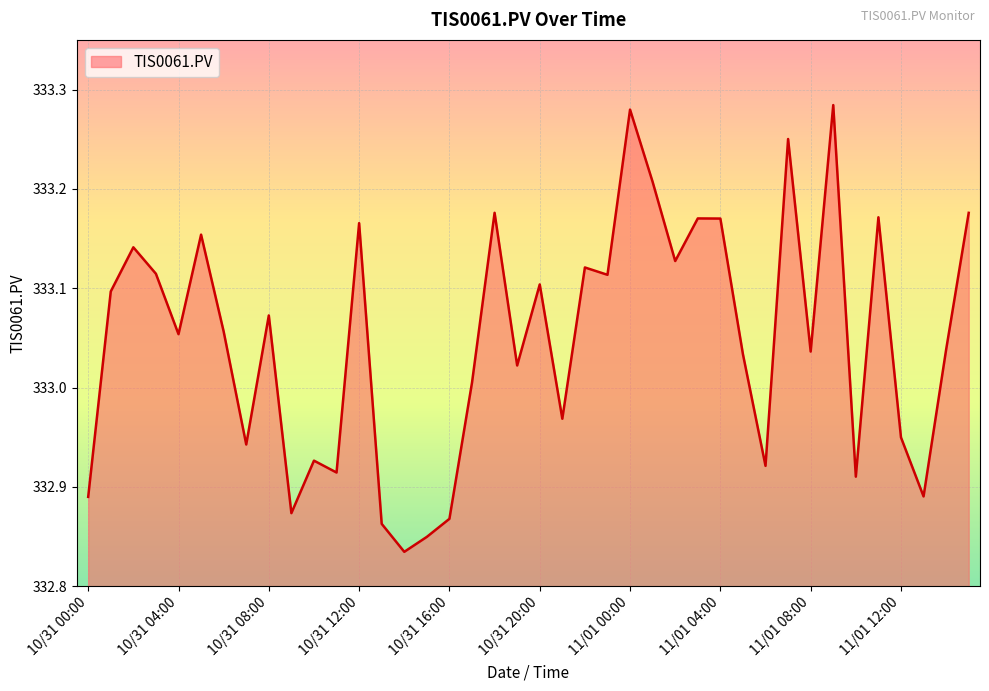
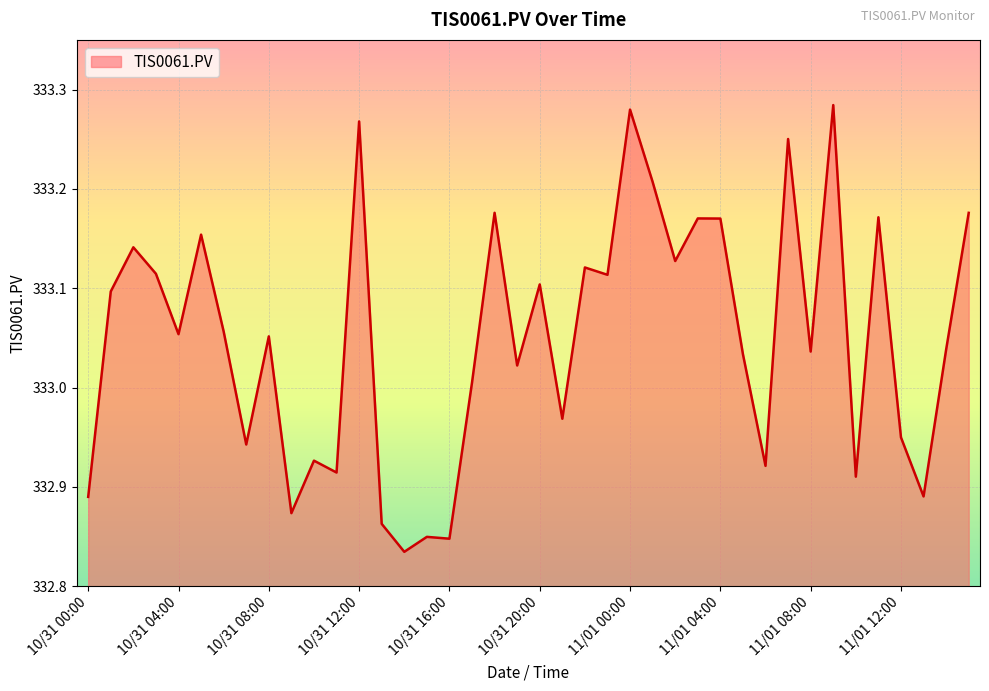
  {
    "10/31 00:00": 332.89,
    "10/31 04:00": 333.05,
-   "10/31 08:00": 333.07,
-   "10/31 12:00": 333.17,
-   "10/31 16:00": 332.87,
+   "10/31 08:00": 333.05,
+   "10/31 12:00": 333.27,
+   "10/31 16:00": 332.85,
    "10/31 20:00": 333.10,
    "11/01 00:00": 333.28,
    "11/01 04:00": 333.17,
    "11/01 08:00": 333.04,
    "11/01 12:00": 332.95
  }
